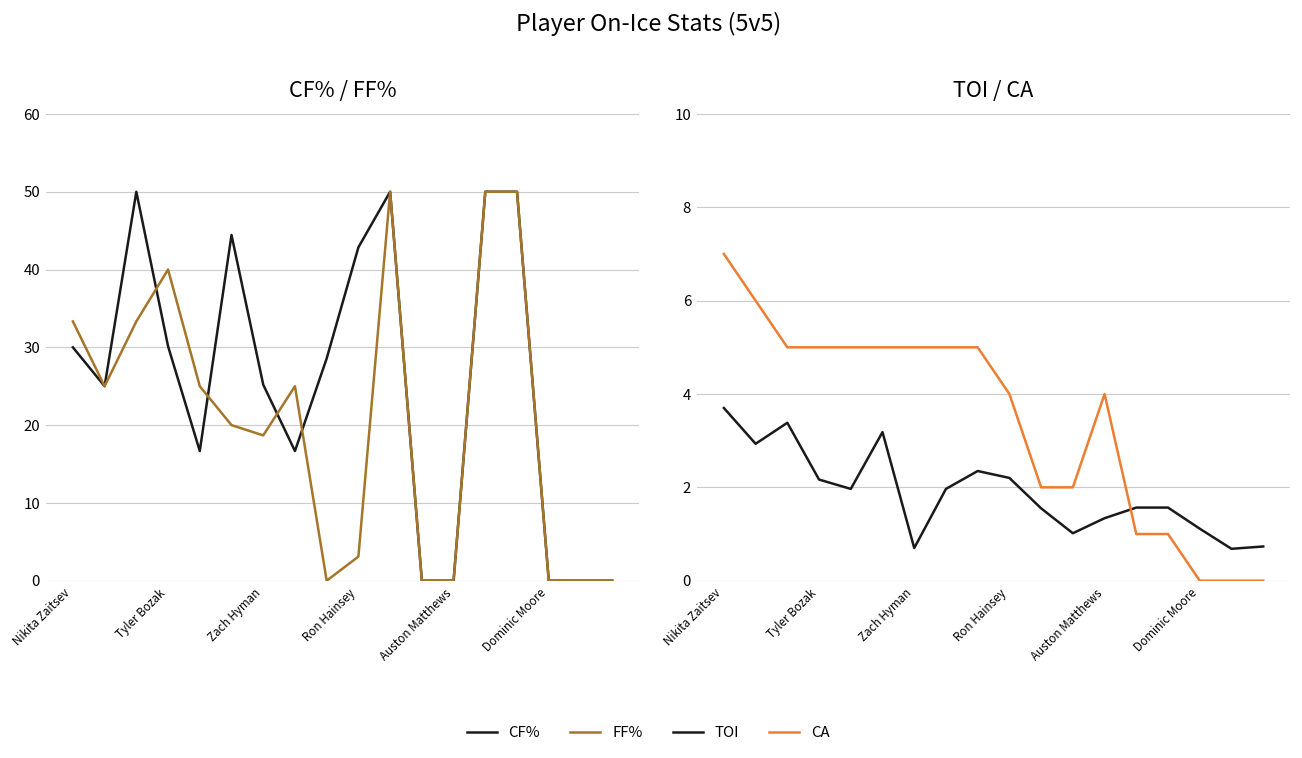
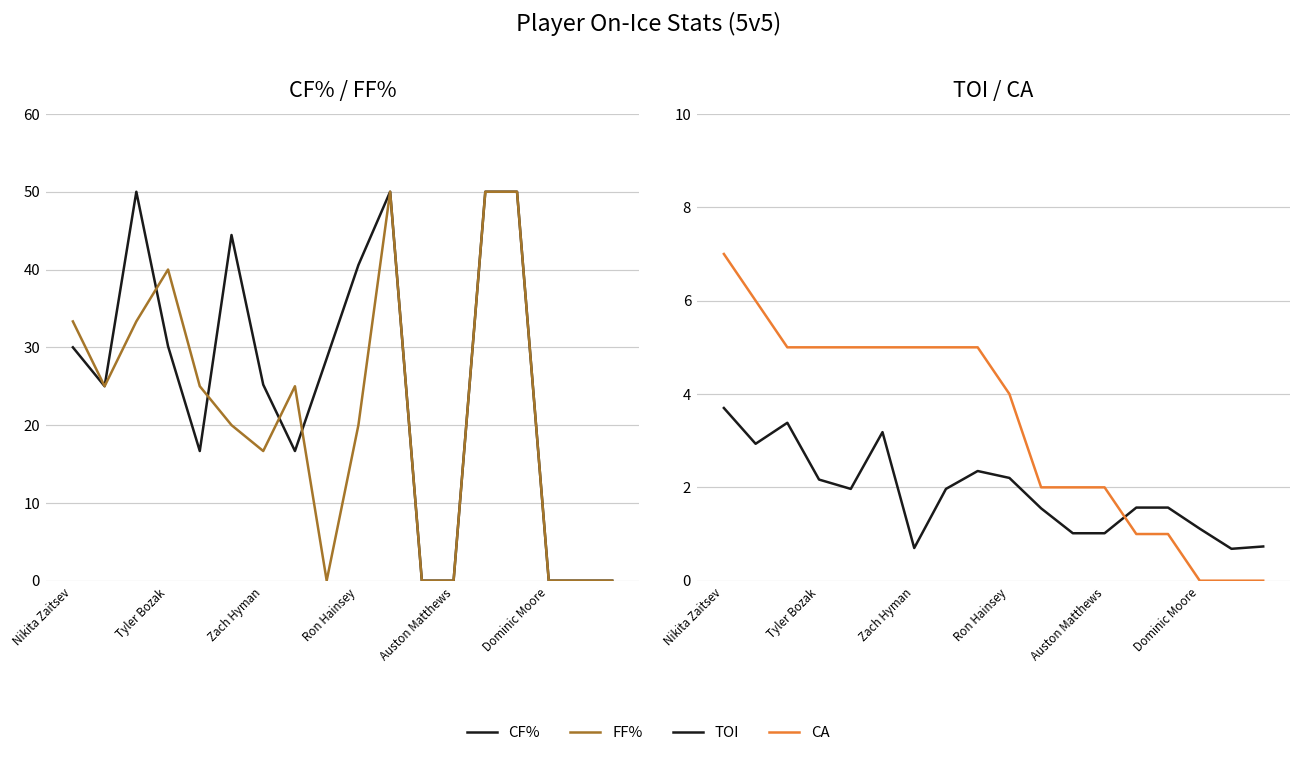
  {
    "CF% / FF%": {
      "CF%": {
        "Nikita Zaitsev": 30,
        "Tyler Bozak": 30,
        "Zach Hyman": 25,
-       "Ron Hainsey": 43
+       "Ron Hainsey": 41
      },
      "FF%": {
        "Nikita Zaitsev": 33,
        "Tyler Bozak": 40,
-       "Zach Hyman": 19,
-       "Ron Hainsey": 3
+       "Zach Hyman": 17,
+       "Ron Hainsey": 20
      }
    },
    "TOI / CA": {
      "TOI": {
        "Nikita Zaitsev": 3.7,
        "Tyler Bozak": 2.2,
        "Zach Hyman": 0.7,
        "Ron Hainsey": 2.2,
-       "Auston Matthews": 1.3,
+       "Auston Matthews": 1.0,
        "Dominic Moore": 1.1
      },
      "CA": {
        "Nikita Zaitsev": 7,
        "Tyler Bozak": 5,
        "Zach Hyman": 5,
        "Ron Hainsey": 4,
-       "Auston Matthews": 4,
+       "Auston Matthews": 2,
        "Dominic Moore": 0
      }
    }
  }
